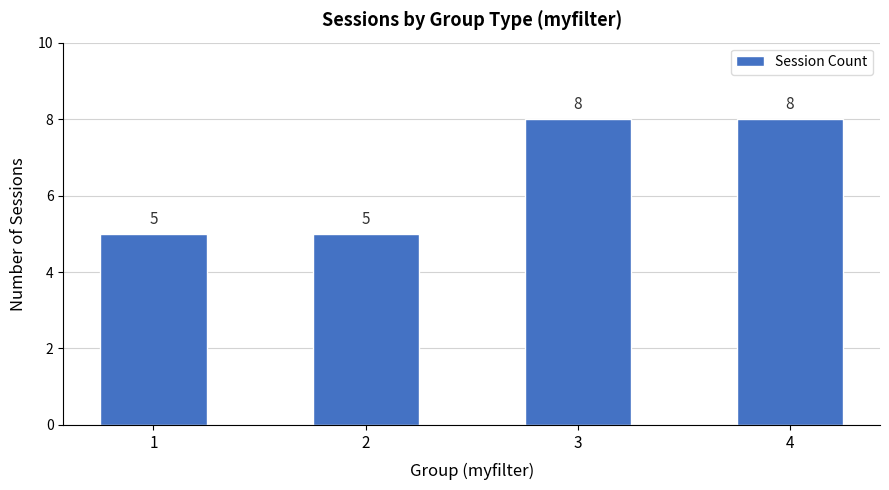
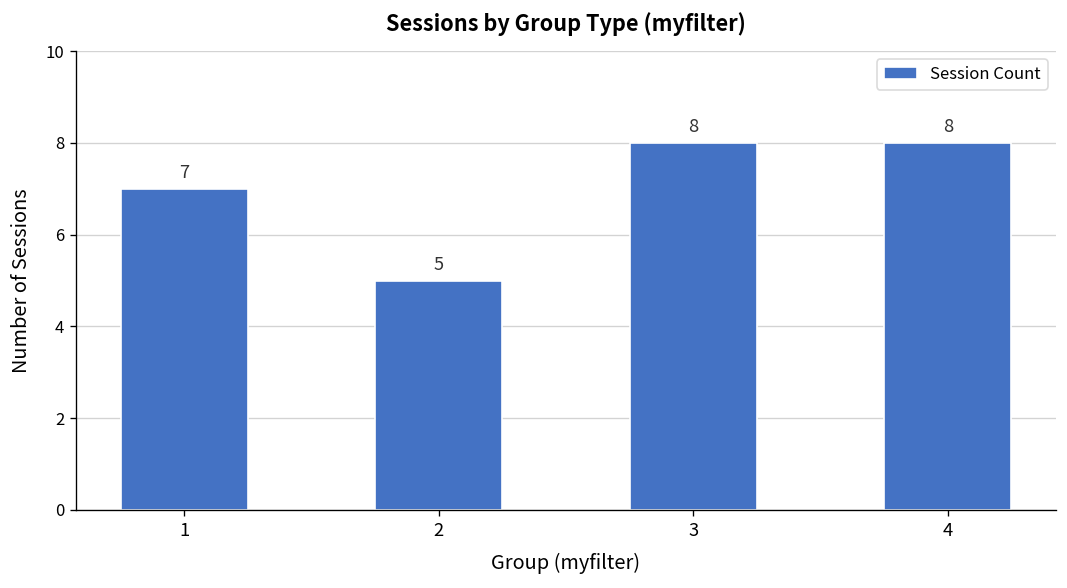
  {
-   "1": 5,
+   "1": 7,
    "2": 5,
    "3": 8,
    "4": 8
  }
